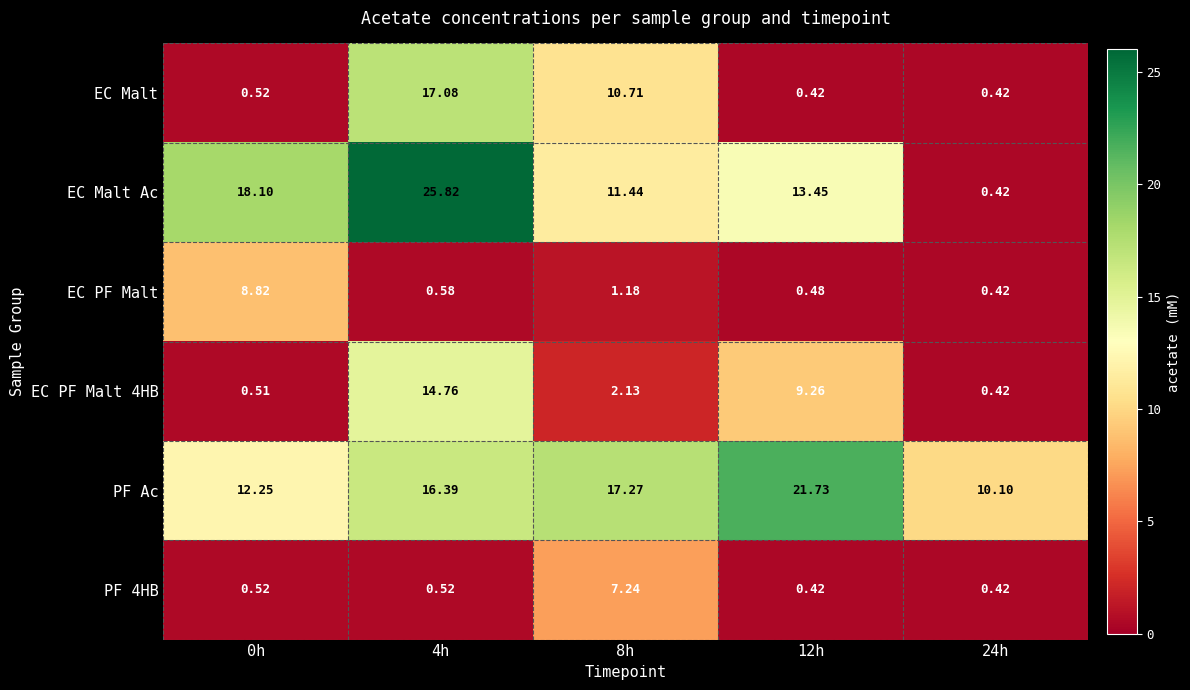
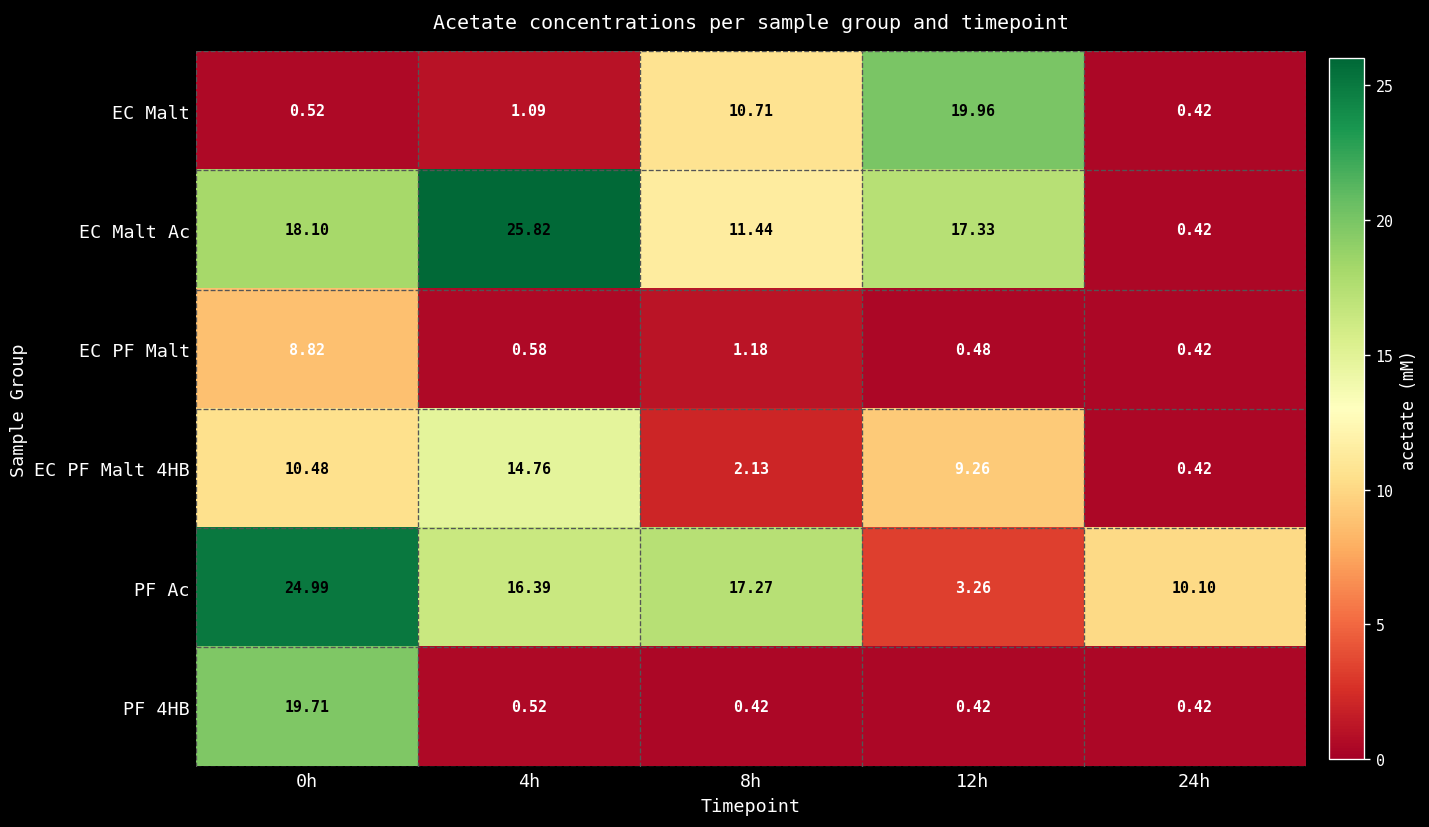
  {
    "EC Malt": {
      "0h": 0.52,
-     "4h": 17.08,
+     "4h": 1.09,
      "8h": 10.71,
-     "12h": 0.42,
+     "12h": 19.96,
      "24h": 0.42
    },
    "EC Malt Ac": {
      "0h": 18.10,
      "4h": 25.82,
      "8h": 11.44,
-     "12h": 13.45,
+     "12h": 17.33,
      "24h": 0.42
    },
    "EC PF Malt": {
      "0h": 8.82,
      "4h": 0.58,
      "8h": 1.18,
      "12h": 0.48,
      "24h": 0.42
    },
    "EC PF Malt 4HB": {
-     "0h": 0.51,
+     "0h": 10.48,
      "4h": 14.76,
      "8h": 2.13,
      "12h": 9.26,
      "24h": 0.42
    },
    "PF Ac": {
-     "0h": 12.25,
+     "0h": 24.99,
      "4h": 16.39,
      "8h": 17.27,
-     "12h": 21.73,
+     "12h": 3.26,
      "24h": 10.10
    },
    "PF 4HB": {
-     "0h": 0.52,
+     "0h": 19.71,
      "4h": 0.52,
-     "8h": 7.24,
+     "8h": 0.42,
      "12h": 0.42,
      "24h": 0.42
    }
  }
